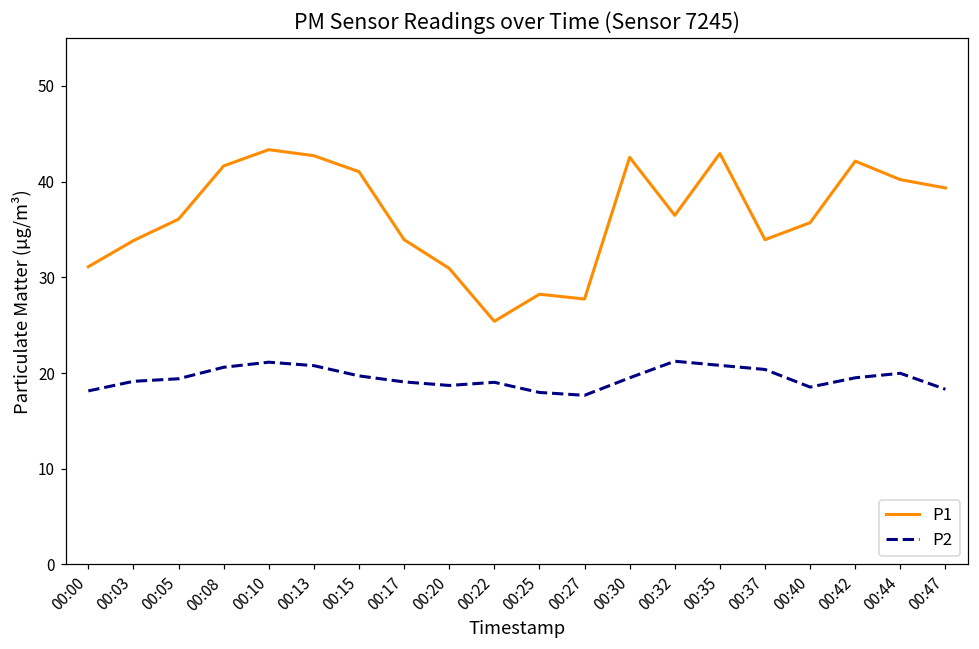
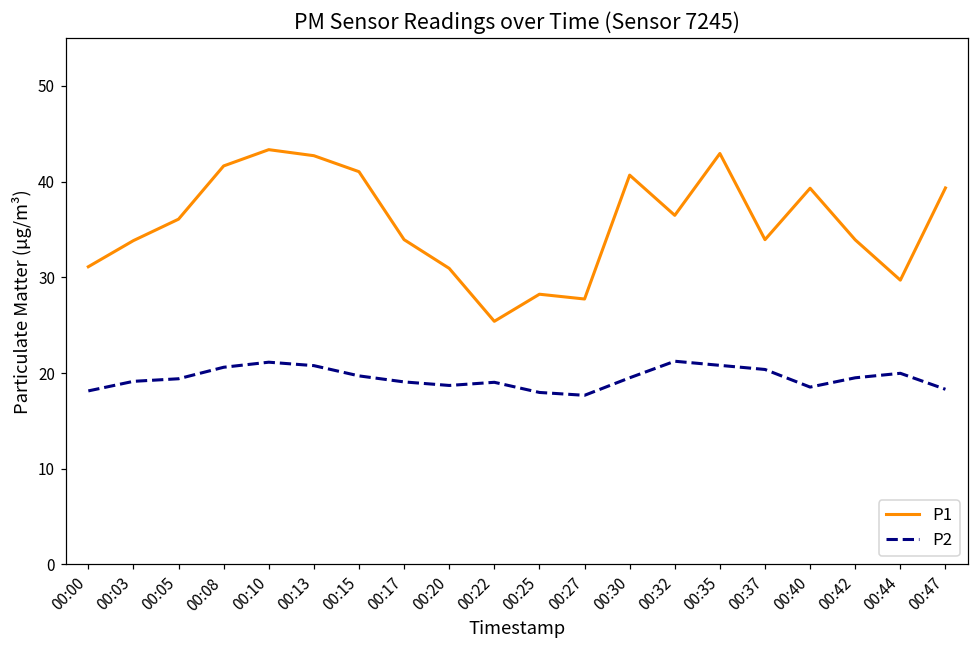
  {
    "P1": {
      "00:00": 31,
      "00:03": 34,
      "00:05": 36,
      "00:08": 42,
      "00:10": 43,
      "00:13": 43,
      "00:15": 41,
      "00:17": 34,
      "00:20": 31,
      "00:22": 25,
      "00:25": 28,
      "00:27": 28,
-     "00:30": 43,
+     "00:30": 41,
      "00:32": 36,
      "00:35": 43,
      "00:37": 34,
-     "00:40": 36,
-     "00:42": 42,
-     "00:44": 40,
+     "00:40": 39,
+     "00:42": 34,
+     "00:44": 30,
      "00:47": 39
    },
    "P2": {
      "00:00": 18,
      "00:03": 19,
      "00:05": 19,
      "00:08": 21,
      "00:10": 21,
      "00:13": 21,
      "00:15": 20,
      "00:17": 19,
      "00:20": 19,
      "00:22": 19,
      "00:25": 18,
      "00:27": 18,
      "00:30": 20,
      "00:32": 21,
      "00:35": 21,
      "00:37": 20,
      "00:40": 19,
      "00:42": 20,
      "00:44": 20,
      "00:47": 18
    }
  }
